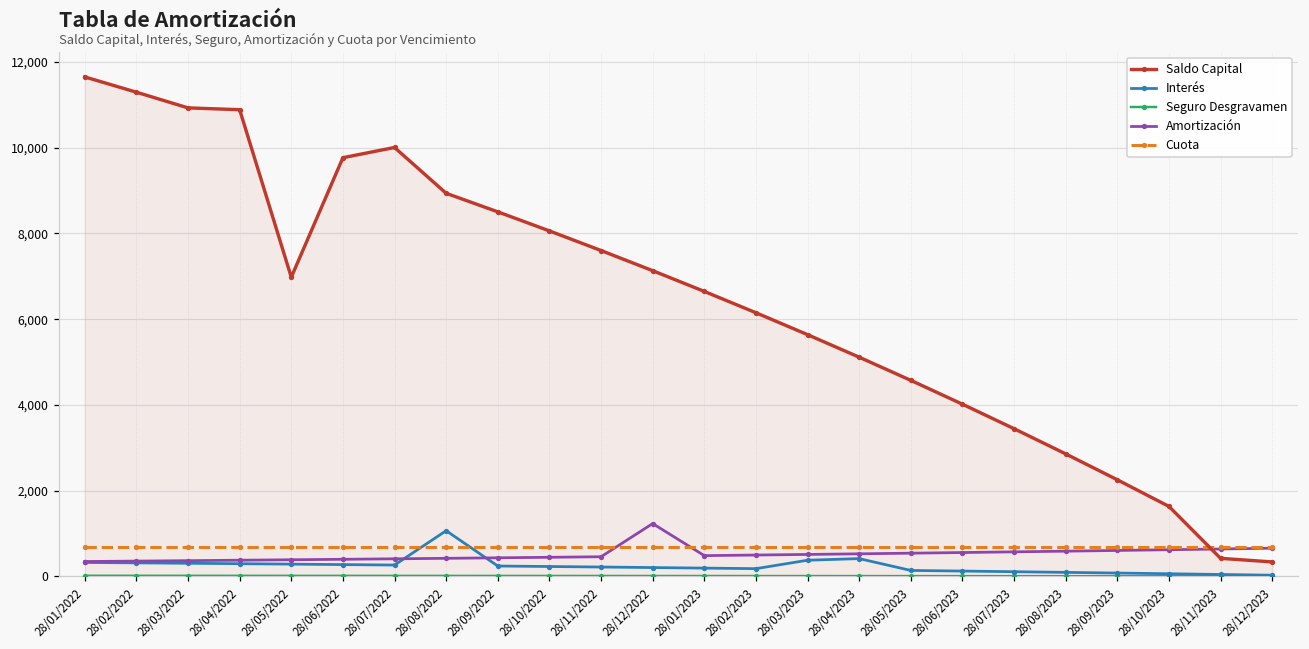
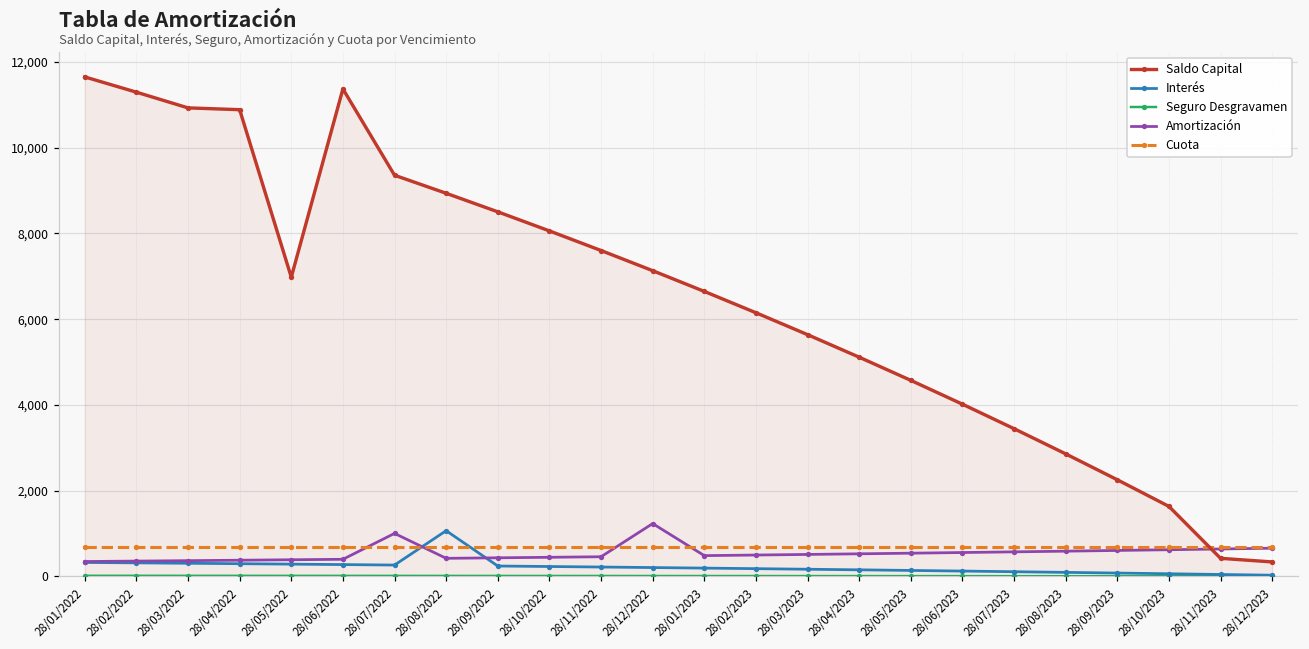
  {
    "Saldo Capital": {
      "28/01/2022": "11,700",
      "28/02/2022": "11,300",
      "28/03/2022": "10,900",
      "28/04/2022": "10,900",
      "28/05/2022": "7,000",
-     "28/06/2022": "9,800",
-     "28/07/2022": "10,000",
+     "28/06/2022": "11,400",
+     "28/07/2022": "9,400",
      "28/08/2022": "8,900",
      "28/09/2022": "8,500",
      "28/10/2022": "8,100",
      "28/11/2022": "7,600",
      "28/12/2022": "7,100",
      "28/01/2023": "6,600",
      "28/02/2023": "6,200",
      "28/03/2023": "5,600",
      "28/04/2023": "5,100",
      "28/05/2023": "4,600",
      "28/06/2023": "4,000",
      "28/07/2023": "3,400",
      "28/08/2023": "2,900",
      "28/09/2023": "2,300",
      "28/10/2023": "1,600",
      "28/11/2023": "400",
      "28/12/2023": "300"
    },
    "Interés": {
      "28/04/2022": "300",
      "28/05/2022": "300",
      "28/06/2022": "300",
      "28/07/2022": "300",
      "28/08/2022": "1,100",
      "28/09/2022": "200",
      "28/10/2022": "200",
      "28/11/2022": "200",
      "28/12/2022": "200",
      "28/01/2023": "200",
      "28/02/2023": "200",
-     "28/03/2023": "400",
-     "28/04/2023": "400",
+     "28/03/2023": "200",
+     "28/04/2023": "200",
      "28/05/2023": "100",
      "28/06/2023": "100",
      "28/07/2023": "100",
      "28/08/2023": "100",
      "28/09/2023": "100"
    },
    "Seguro Desgravamen": {
      "28/01/2022": "0",
      "28/02/2022": "0",
      "28/03/2022": "0",
      "28/04/2022": "0",
      "28/05/2022": "0",
      "28/06/2022": "0",
      "28/07/2022": "0",
      "28/08/2022": "0",
      "28/09/2022": "0",
      "28/10/2022": "0",
      "28/11/2022": "0",
      "28/12/2022": "0",
      "28/01/2023": "0",
      "28/02/2023": "0",
      "28/03/2023": "0",
      "28/04/2023": "0",
      "28/05/2023": "0",
      "28/06/2023": "0",
      "28/07/2023": "0",
      "28/08/2023": "0",
      "28/09/2023": "0"
    },
    "Amortización": {
      "28/04/2022": "400",
      "28/05/2022": "400",
      "28/06/2022": "400",
-     "28/07/2022": "400",
+     "28/07/2022": "1,000",
      "28/08/2022": "400",
      "28/09/2022": "400",
      "28/10/2022": "400",
      "28/11/2022": "500",
      "28/12/2022": "1,200",
      "28/01/2023": "500",
      "28/02/2023": "500",
      "28/03/2023": "500",
      "28/04/2023": "500",
      "28/05/2023": "500",
      "28/06/2023": "600",
      "28/07/2023": "600",
      "28/08/2023": "600",
      "28/09/2023": "600",
      "28/10/2023": "600"
    },
    "Cuota": {
      "28/01/2022": "700",
      "28/02/2022": "700",
      "28/03/2022": "700",
      "28/04/2022": "700",
      "28/05/2022": "700",
      "28/06/2022": "700",
      "28/07/2022": "700",
      "28/08/2022": "700",
      "28/09/2022": "700",
      "28/10/2022": "700",
      "28/11/2022": "700",
      "28/12/2022": "700",
      "28/01/2023": "700",
      "28/02/2023": "700",
      "28/03/2023": "700",
      "28/04/2023": "700",
      "28/05/2023": "700",
      "28/06/2023": "700",
      "28/07/2023": "700",
      "28/08/2023": "700",
      "28/09/2023": "700",
      "28/10/2023": "700"
    }
  }
